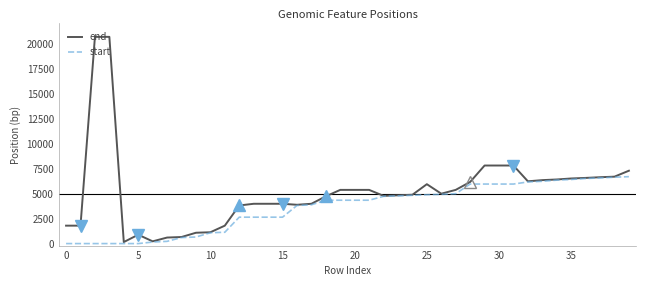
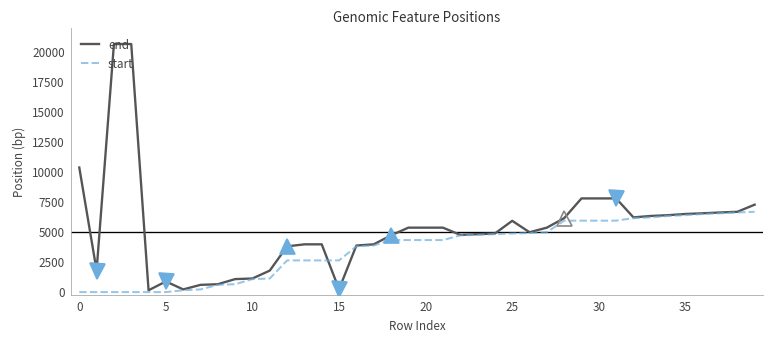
  {
    "end": {
-     "0": 1800,
-     "15": 4000,
+     "0": 10400,
+     "15": 200,
      "20": 5400,
      "25": 5900,
      "30": 7800
    }
  }
